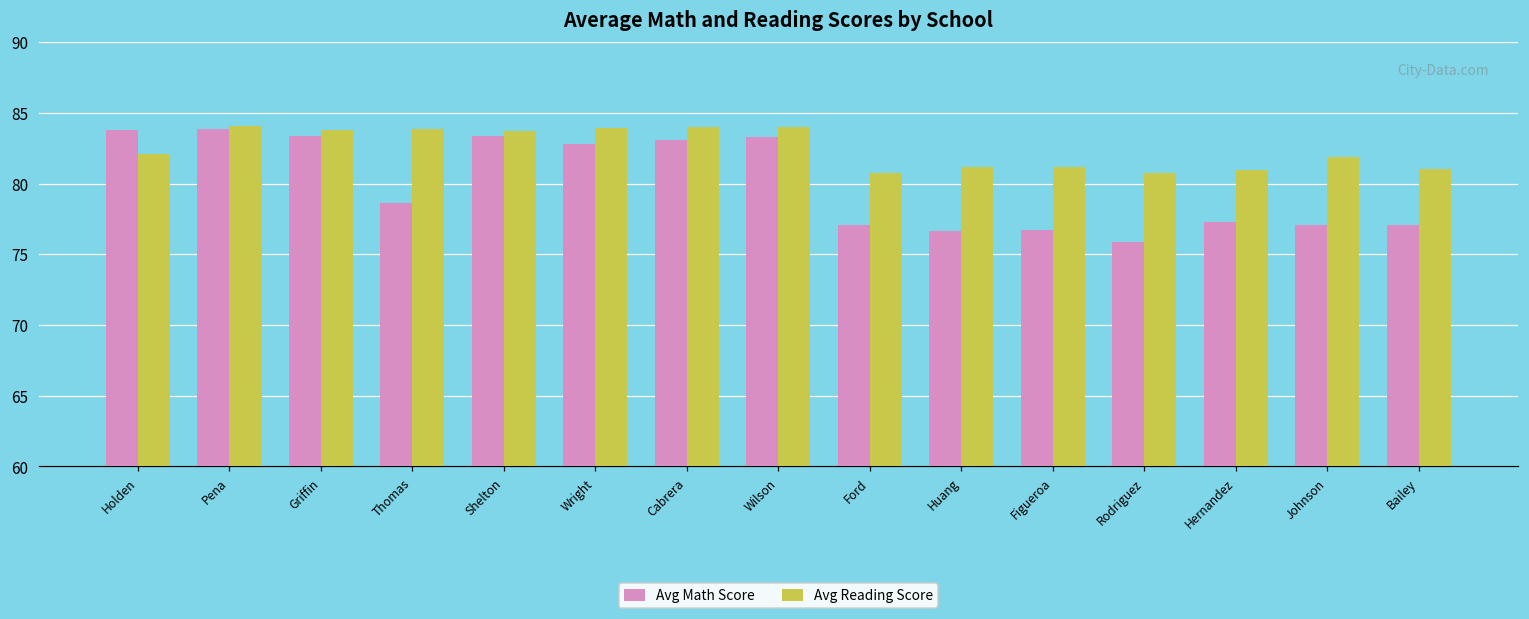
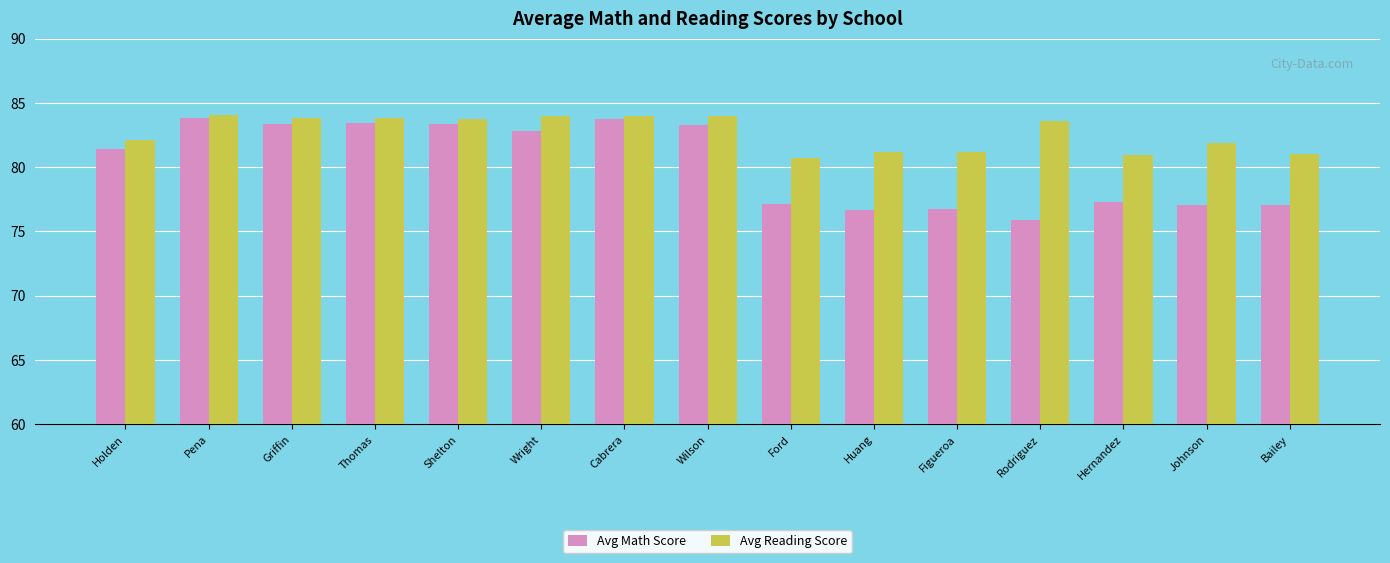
  {
    "Avg Math Score": {
-     "Holden": 83.8,
+     "Holden": 81.4,
      "Pena": 83.8,
      "Griffin": 83.4,
-     "Thomas": 78.6,
+     "Thomas": 83.4,
      "Shelton": 83.4,
      "Wright": 82.8,
-     "Cabrera": 83.1,
+     "Cabrera": 83.7,
      "Wilson": 83.3,
      "Ford": 77.1,
      "Huang": 76.6,
      "Figueroa": 76.7,
      "Rodriguez": 75.9,
      "Hernandez": 77.3,
      "Johnson": 77.1,
      "Bailey": 77.1
    },
    "Avg Reading Score": {
      "Holden": 82.1,
      "Pena": 84.0,
      "Griffin": 83.8,
      "Thomas": 83.9,
      "Shelton": 83.7,
      "Wright": 84.0,
      "Cabrera": 84.0,
      "Wilson": 84.0,
      "Ford": 80.8,
      "Huang": 81.2,
      "Figueroa": 81.2,
-     "Rodriguez": 80.7,
+     "Rodriguez": 83.6,
      "Hernandez": 80.9,
      "Johnson": 81.9,
      "Bailey": 81.0
    }
  }
